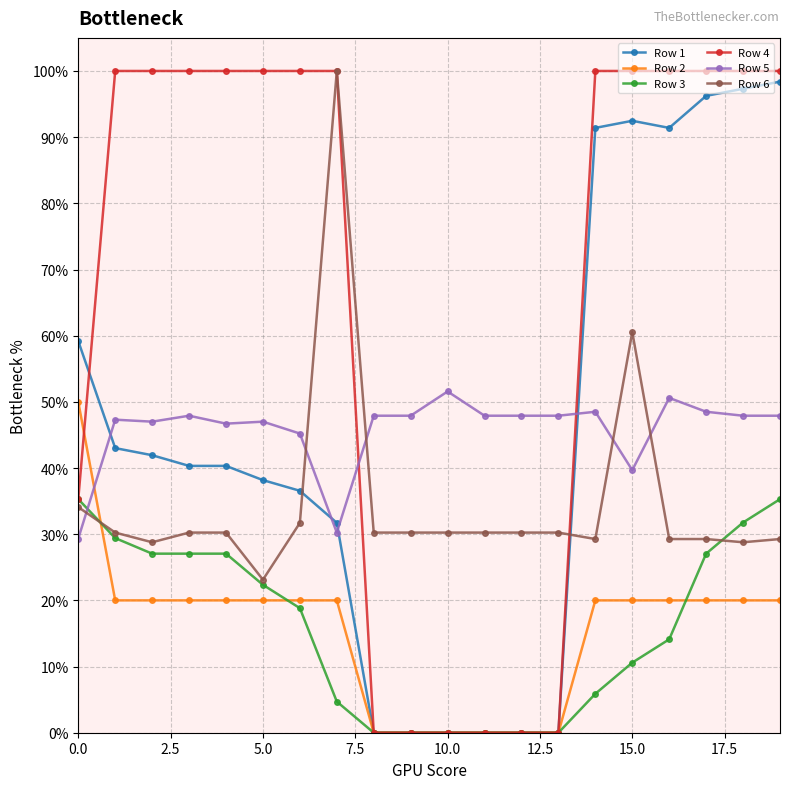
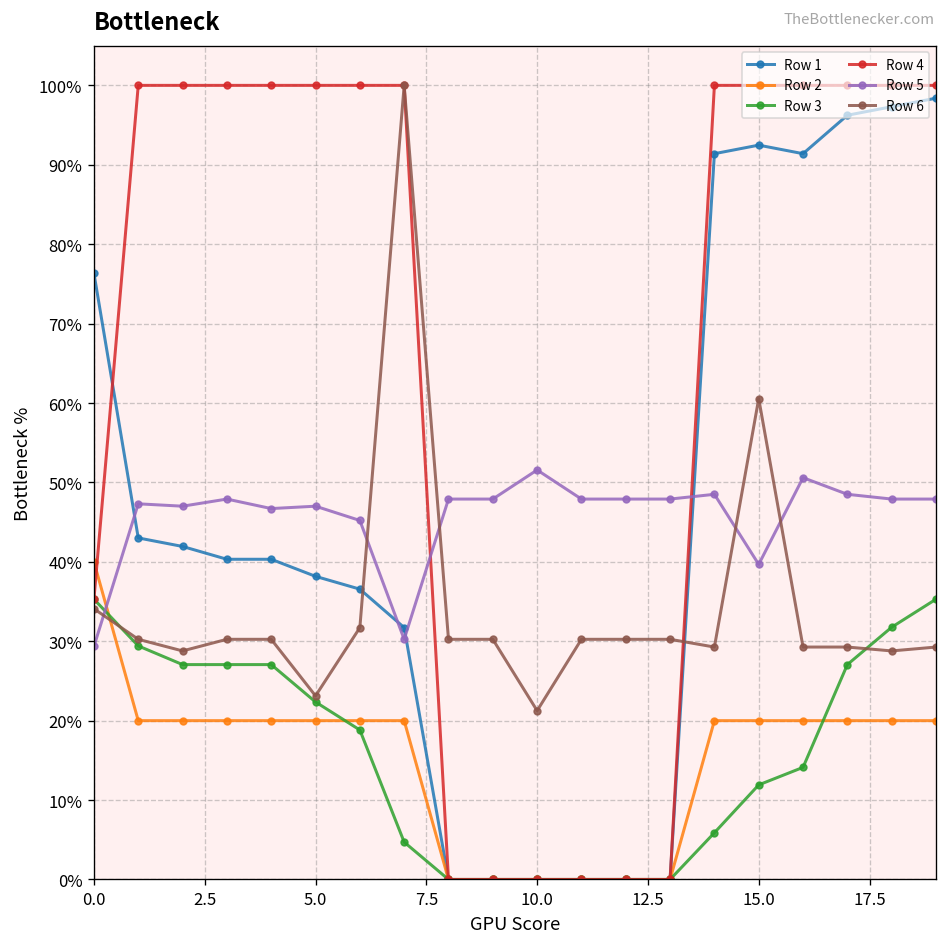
  {
    "Row 1": {
-     "0.0": "59%",
+     "0.0": "76%",
      "5.0": "38%",
      "15.0": "92%"
    },
    "Row 2": {
-     "0.0": "50%",
+     "0.0": "40%",
      "5.0": "20%",
      "15.0": "20%"
    },
    "Row 3": {
      "5.0": "22%",
-     "15.0": "11%"
+     "15.0": "12%"
    },
    "Row 4": {
      "5.0": "100%"
    },
    "Row 5": {
      "0.0": "29%",
      "5.0": "47%",
      "10.0": "52%",
      "15.0": "40%"
    },
    "Row 6": {
      "0.0": "34%",
      "5.0": "23%",
-     "10.0": "30%",
+     "10.0": "21%",
      "15.0": "61%"
    }
  }
